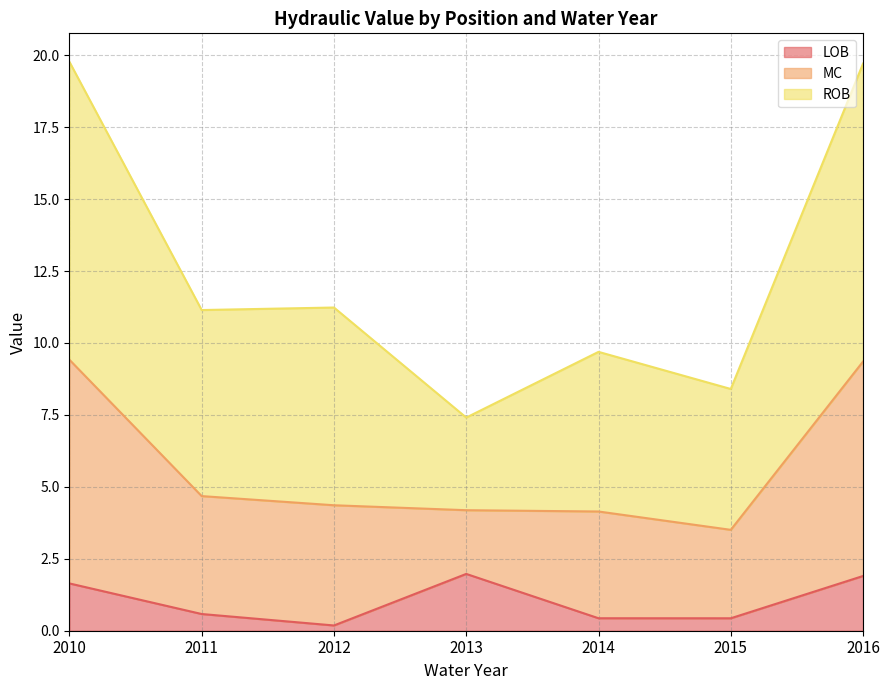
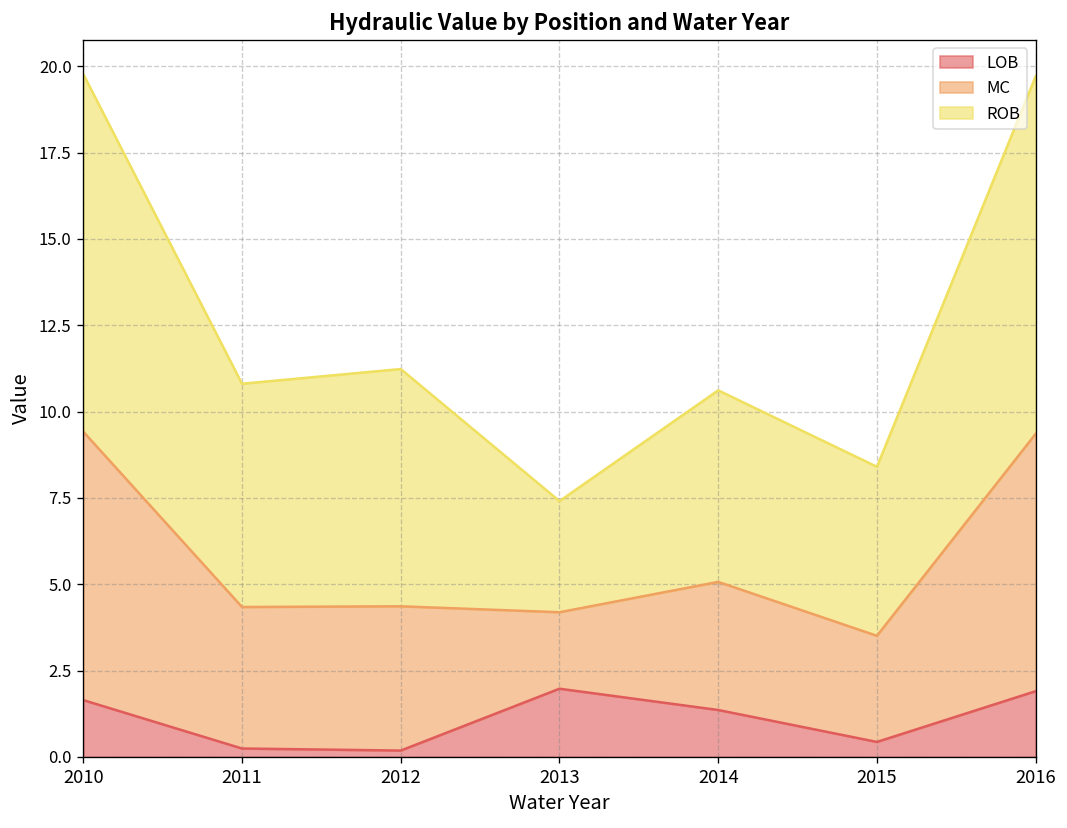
  {
    "LOB": {
      "2010": 1.6,
-     "2011": 0.6,
+     "2011": 0.2,
      "2012": 0.2,
      "2013": 2.0,
-     "2014": 0.4,
+     "2014": 1.4,
      "2015": 0.4,
      "2016": 1.9
    }
  }
